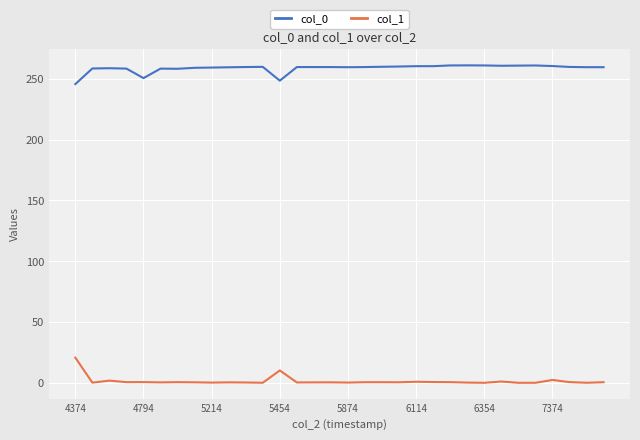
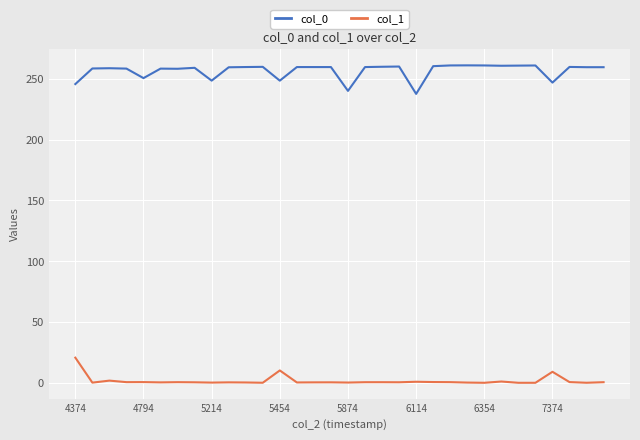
  {
    "col_0": {
      "4374": 246,
      "4794": 250,
-     "5214": 259,
+     "5214": 248,
      "5454": 248,
-     "5874": 259,
-     "6114": 260,
+     "5874": 240,
+     "6114": 238,
      "6354": 261,
-     "7374": 260
+     "7374": 247
    },
    "col_1": {
      "4374": 21,
      "4794": 1,
      "5214": 0,
      "5454": 10,
      "5874": 0,
      "6114": 1,
      "6354": 0,
-     "7374": 2
+     "7374": 9
    }
  }
